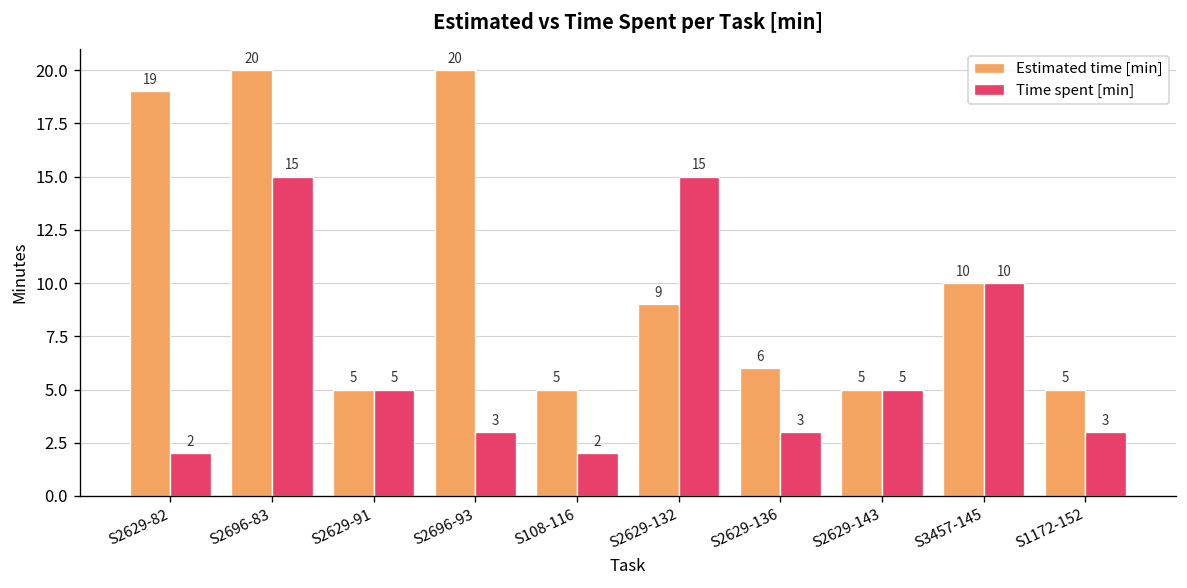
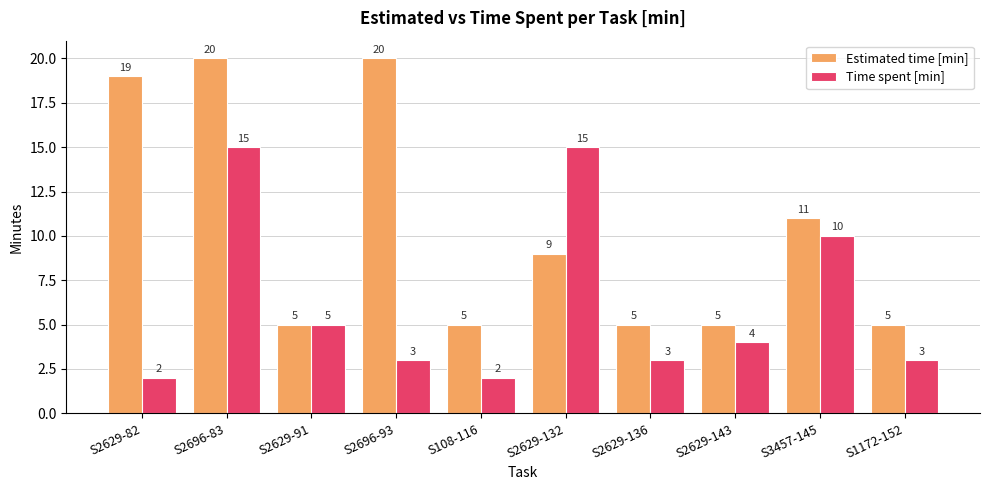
  {
    "Estimated time [min]": {
      "S2629-82": 19,
      "S2696-83": 20,
      "S2629-91": 5,
      "S2696-93": 20,
      "S108-116": 5,
      "S2629-132": 9,
-     "S2629-136": 6,
+     "S2629-136": 5,
      "S2629-143": 5,
-     "S3457-145": 10,
+     "S3457-145": 11,
      "S1172-152": 5
    },
    "Time spent [min]": {
      "S2629-82": 2,
      "S2696-83": 15,
      "S2629-91": 5,
      "S2696-93": 3,
      "S108-116": 2,
      "S2629-132": 15,
      "S2629-136": 3,
-     "S2629-143": 5,
+     "S2629-143": 4,
      "S3457-145": 10,
      "S1172-152": 3
    }
  }
